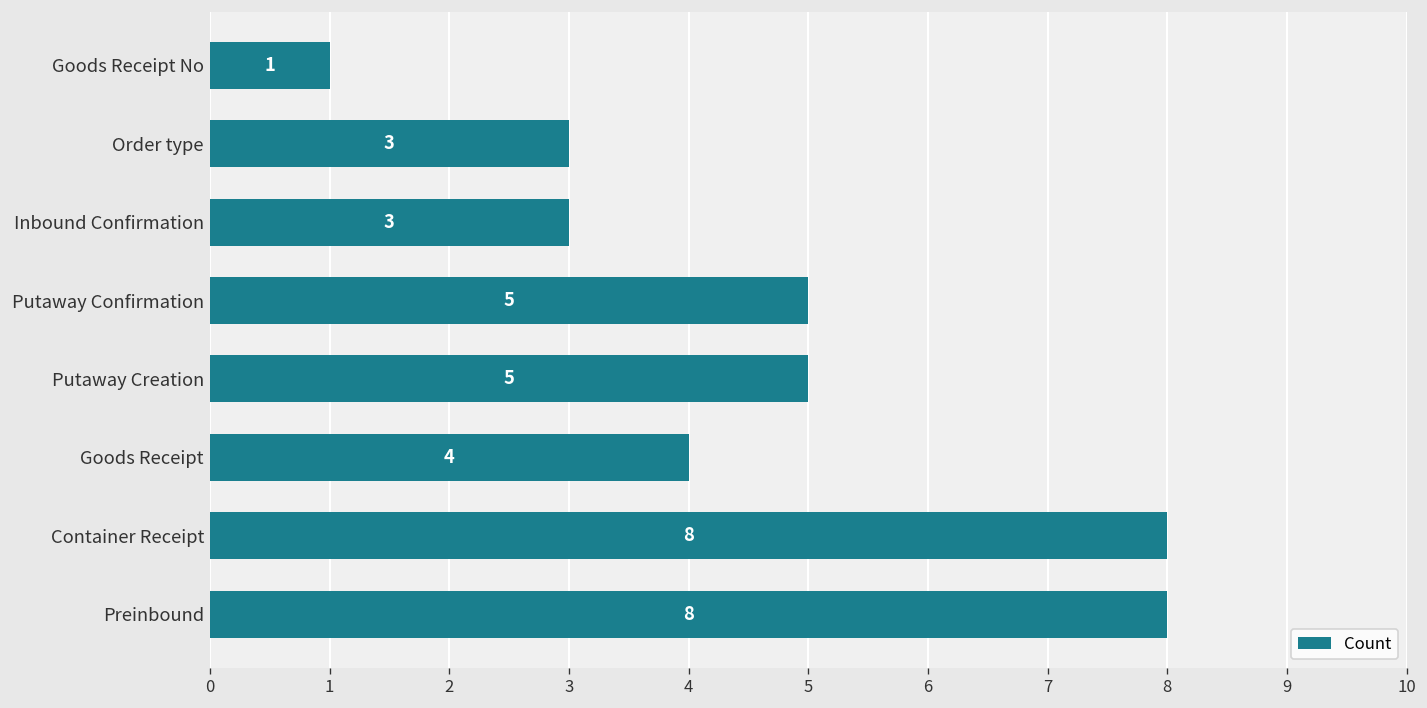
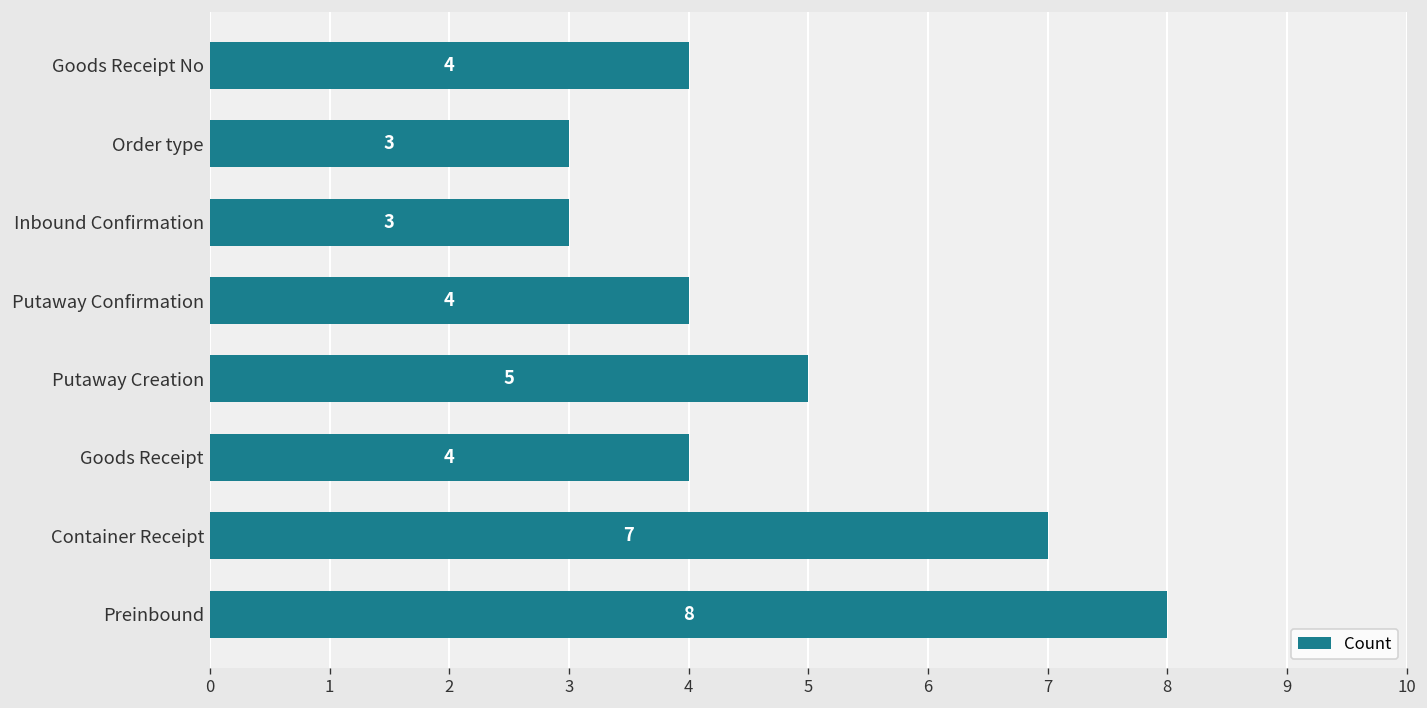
  {
-   "Goods Receipt No": 1,
+   "Goods Receipt No": 4,
    "Order type": 3,
    "Inbound Confirmation": 3,
-   "Putaway Confirmation": 5,
+   "Putaway Confirmation": 4,
    "Putaway Creation": 5,
    "Goods Receipt": 4,
-   "Container Receipt": 8,
+   "Container Receipt": 7,
    "Preinbound": 8
  }
